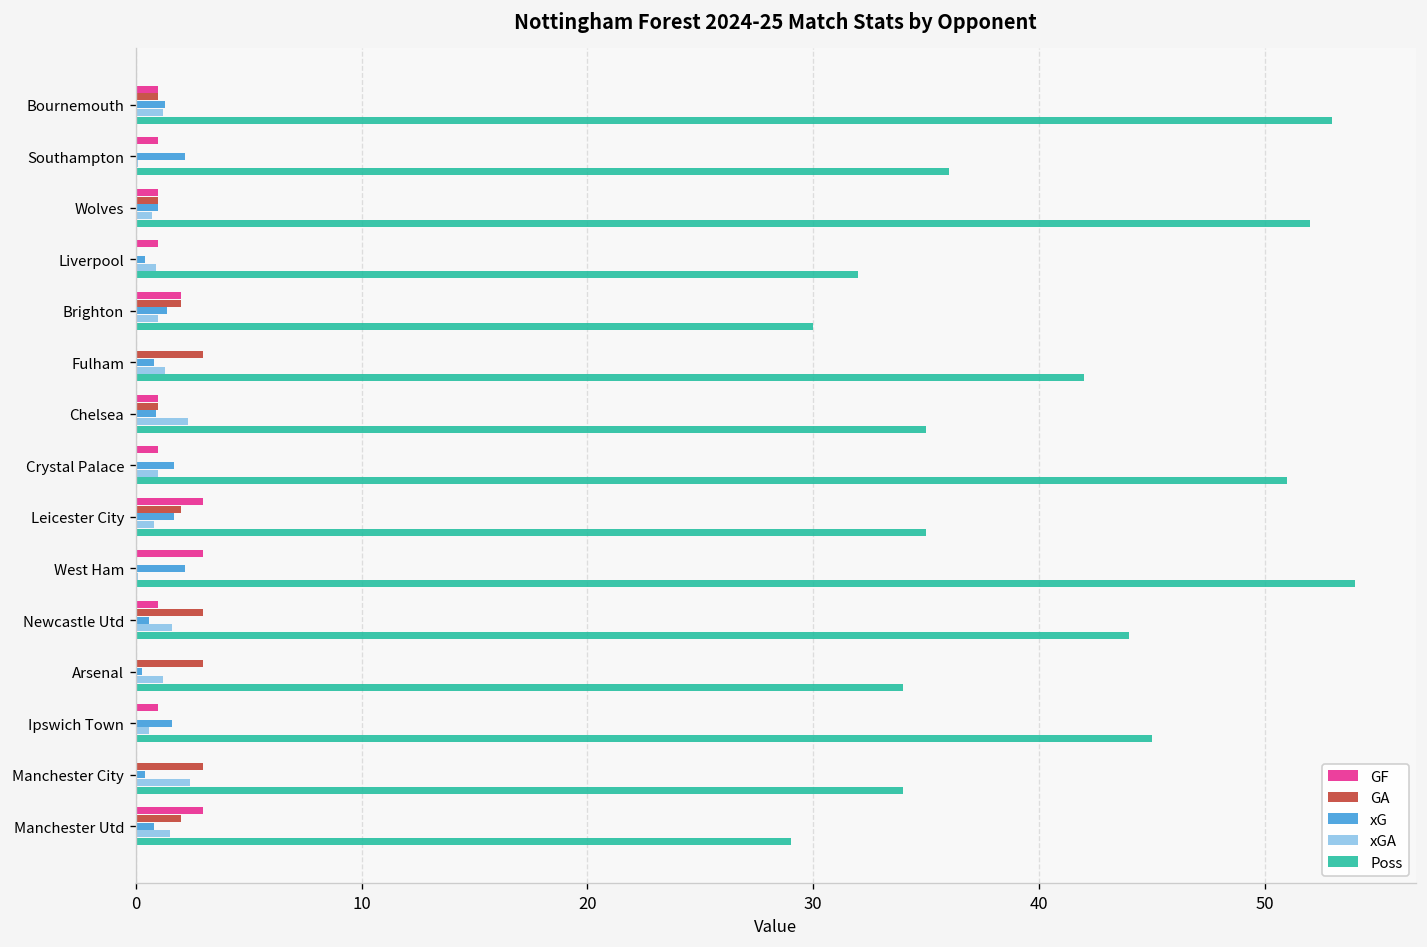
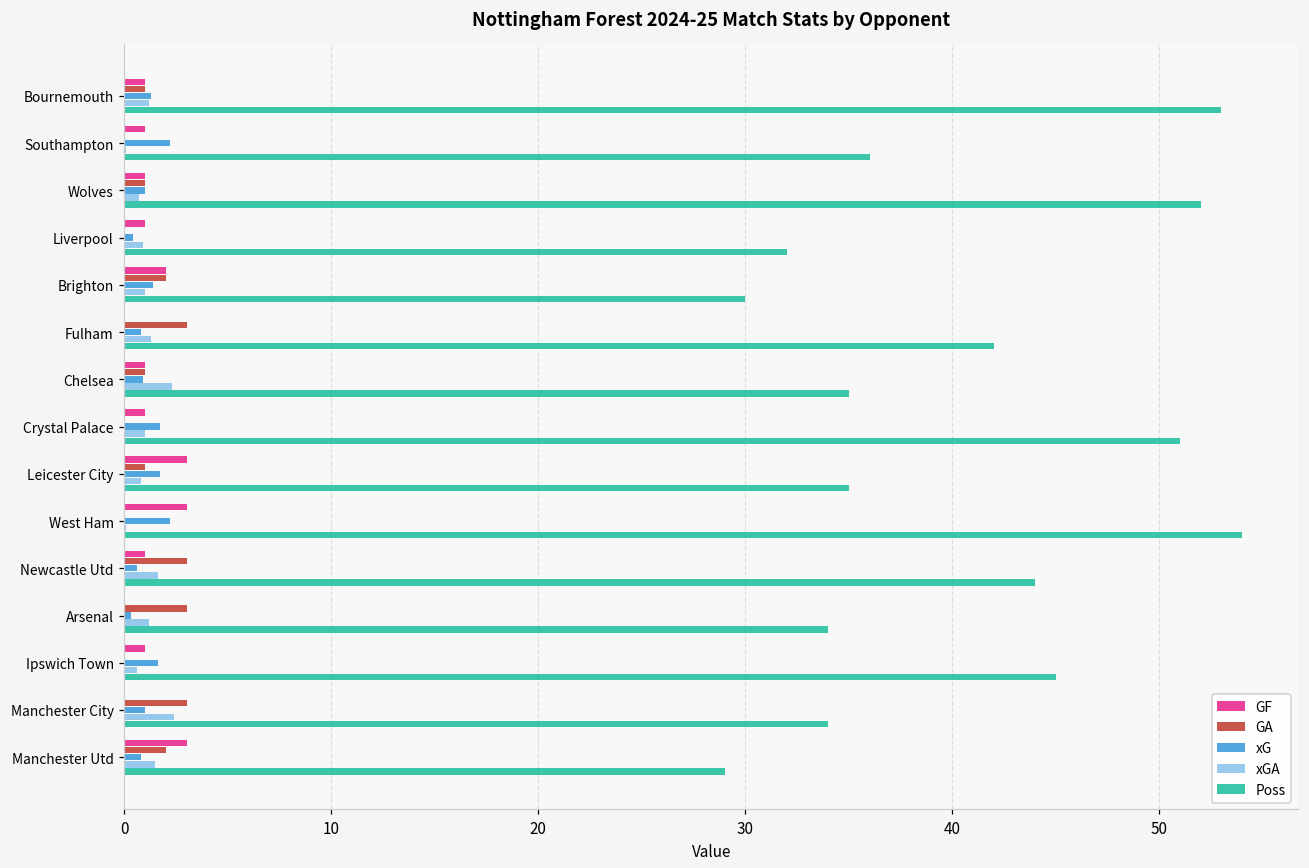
  {
    "GF": {
      "Bournemouth": 1.0,
      "Southampton": 1.0,
      "Wolves": 1.0,
      "Liverpool": 1.0,
      "Brighton": 2.0,
      "Fulham": 0.0,
      "Chelsea": 1.0,
      "Crystal Palace": 1.0,
      "Leicester City": 3.0,
      "West Ham": 3.0,
      "Newcastle Utd": 1.0,
      "Arsenal": 0.0,
      "Ipswich Town": 1.0,
      "Manchester City": 0.0,
      "Manchester Utd": 3.0
    },
    "GA": {
      "Bournemouth": 1,
      "Southampton": 0,
      "Wolves": 1,
      "Liverpool": 0,
      "Brighton": 2,
      "Fulham": 3,
      "Chelsea": 1,
      "Crystal Palace": 0,
-     "Leicester City": 2,
+     "Leicester City": 1,
      "West Ham": 0,
      "Newcastle Utd": 3,
      "Arsenal": 3,
      "Ipswich Town": 0,
      "Manchester City": 3,
      "Manchester Utd": 2
    },
    "xG": {
      "Bournemouth": 1.3,
      "Southampton": 2.2,
      "Wolves": 1.0,
      "Liverpool": 0.4,
      "Brighton": 1.4,
      "Fulham": 0.8,
      "Chelsea": 0.9,
      "Crystal Palace": 1.7,
      "Leicester City": 1.7,
      "West Ham": 2.2,
      "Newcastle Utd": 0.6,
      "Arsenal": 0.3,
      "Ipswich Town": 1.6,
-     "Manchester City": 0.4,
+     "Manchester City": 1.0,
      "Manchester Utd": 0.8
    },
    "xGA": {
      "Bournemouth": 1.2,
      "Wolves": 0.7,
      "Liverpool": 0.9,
      "Brighton": 1.0,
      "Fulham": 1.3,
      "Chelsea": 2.3,
      "Crystal Palace": 1.0,
      "Leicester City": 0.8,
      "Newcastle Utd": 1.6,
      "Arsenal": 1.2,
      "Ipswich Town": 0.6,
      "Manchester City": 2.4,
      "Manchester Utd": 1.5
    },
    "Poss": {
      "Bournemouth": 53.0,
      "Southampton": 36.0,
      "Wolves": 52.0,
      "Liverpool": 32.0,
      "Brighton": 30.0,
      "Fulham": 42.0,
      "Chelsea": 35.0,
      "Crystal Palace": 51.0,
      "Leicester City": 35.0,
      "West Ham": 54.0,
      "Newcastle Utd": 44.0,
      "Arsenal": 34.0,
      "Ipswich Town": 45.0,
      "Manchester City": 34.0,
      "Manchester Utd": 29.0
    }
  }
